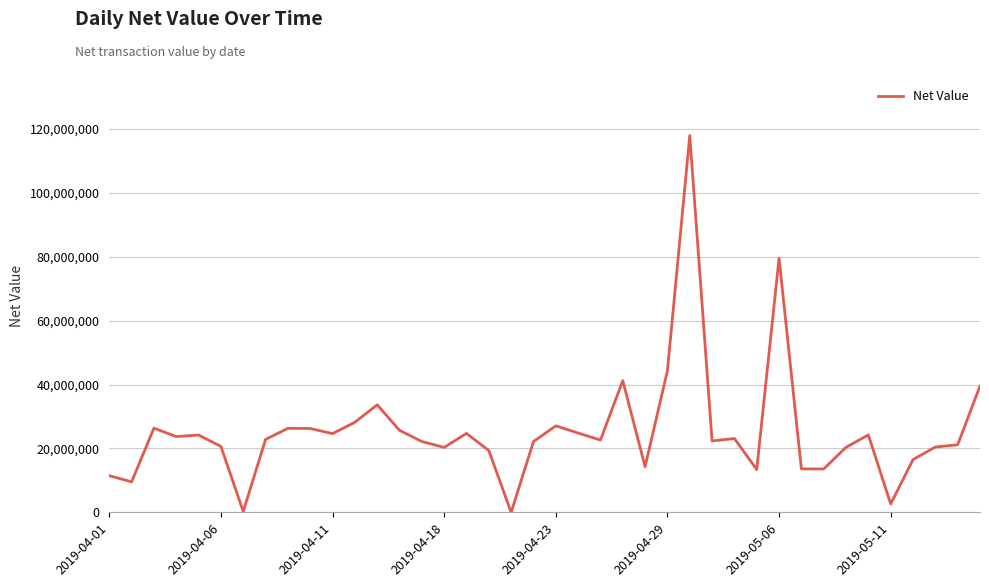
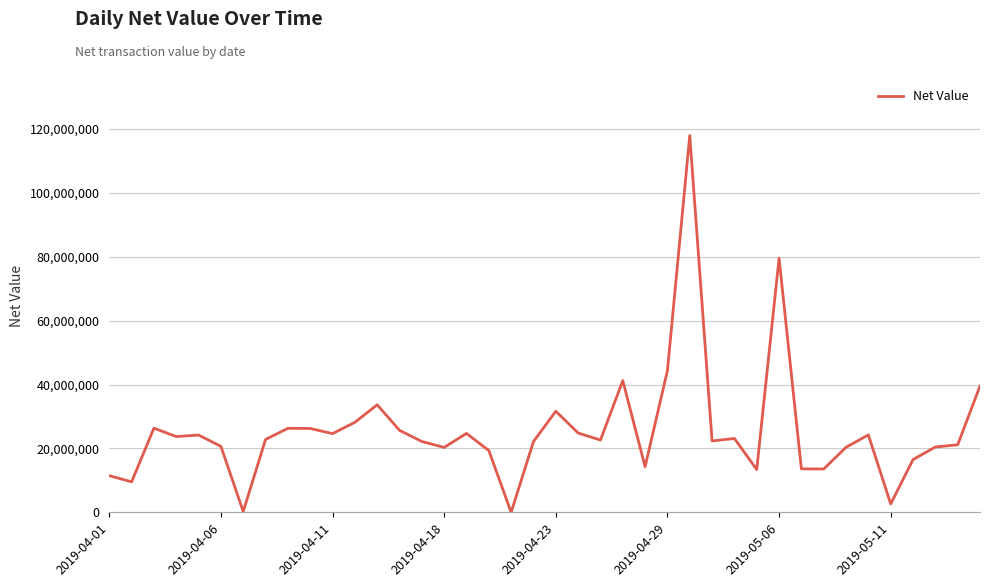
  {
    "2019-04-01": "11,000,000",
    "2019-04-06": "21,000,000",
    "2019-04-11": "25,000,000",
    "2019-04-18": "20,000,000",
-   "2019-04-23": "27,000,000",
+   "2019-04-23": "32,000,000",
    "2019-04-29": "44,000,000",
    "2019-05-06": "80,000,000",
    "2019-05-11": "3,000,000"
  }
